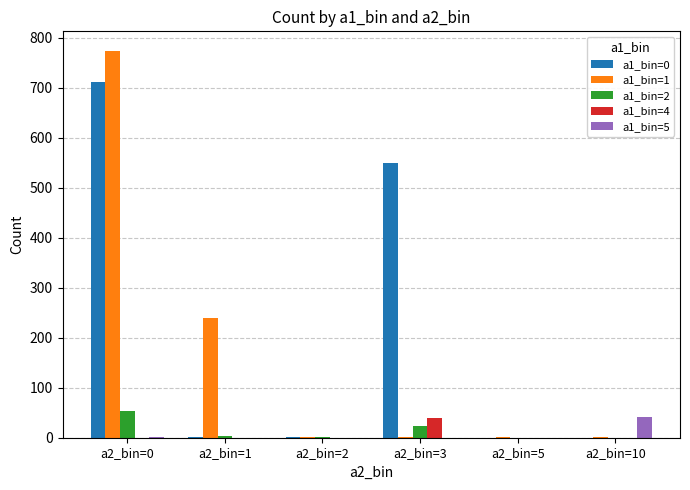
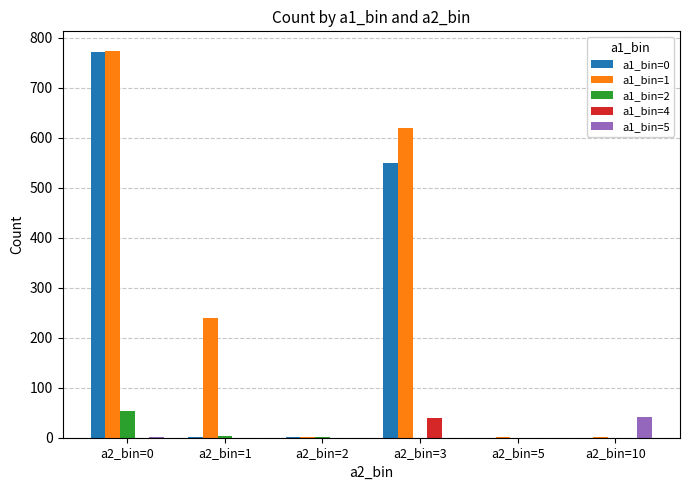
  {
    "a1_bin=0": {
-     "a2_bin=0": 710,
+     "a2_bin=0": 770,
      "a2_bin=3": 550,
      "a2_bin=5": 0,
      "a2_bin=10": 0
    },
    "a1_bin=1": {
      "a2_bin=0": 770,
      "a2_bin=1": 240,
-     "a2_bin=3": 0
+     "a2_bin=3": 620
    },
    "a1_bin=2": {
      "a2_bin=0": 50,
-     "a2_bin=3": 20,
+     "a2_bin=3": 0,
      "a2_bin=5": 0,
      "a2_bin=10": 0
    },
    "a1_bin=4": {
      "a2_bin=0": 0,
      "a2_bin=1": 0,
      "a2_bin=2": 0,
      "a2_bin=3": 40,
      "a2_bin=5": 0,
      "a2_bin=10": 0
    },
    "a1_bin=5": {
      "a2_bin=1": 0,
      "a2_bin=2": 0,
      "a2_bin=3": 0,
      "a2_bin=5": 0,
      "a2_bin=10": 40
    }
  }
